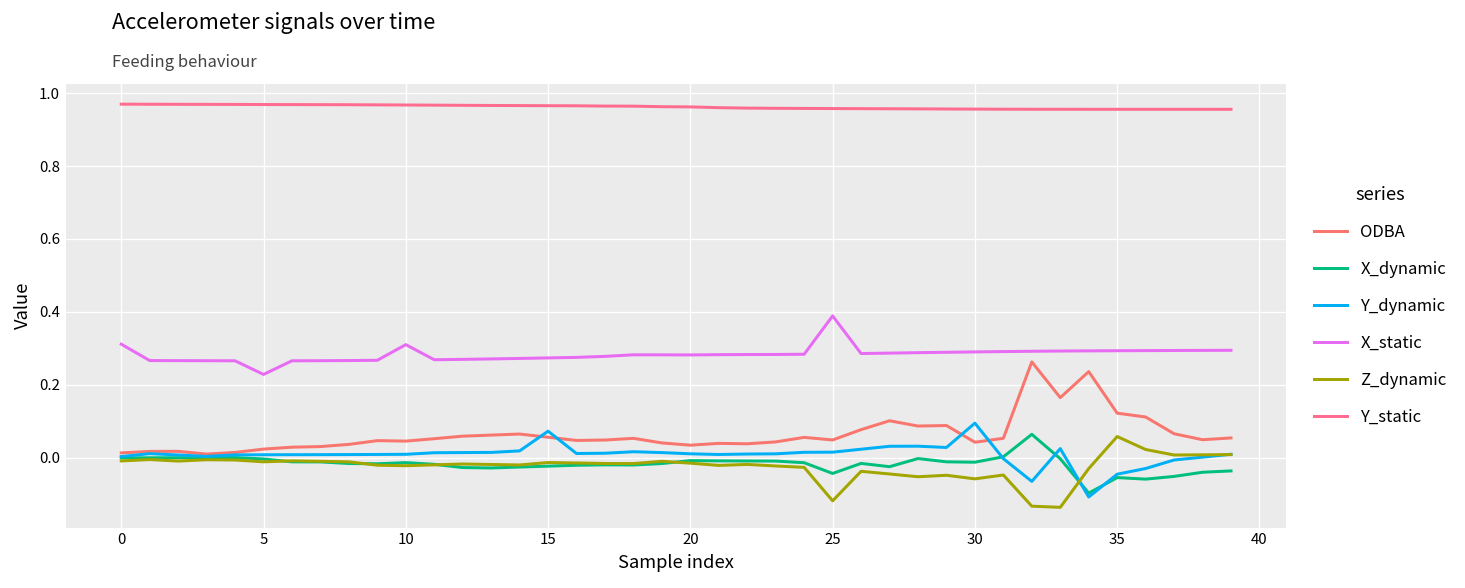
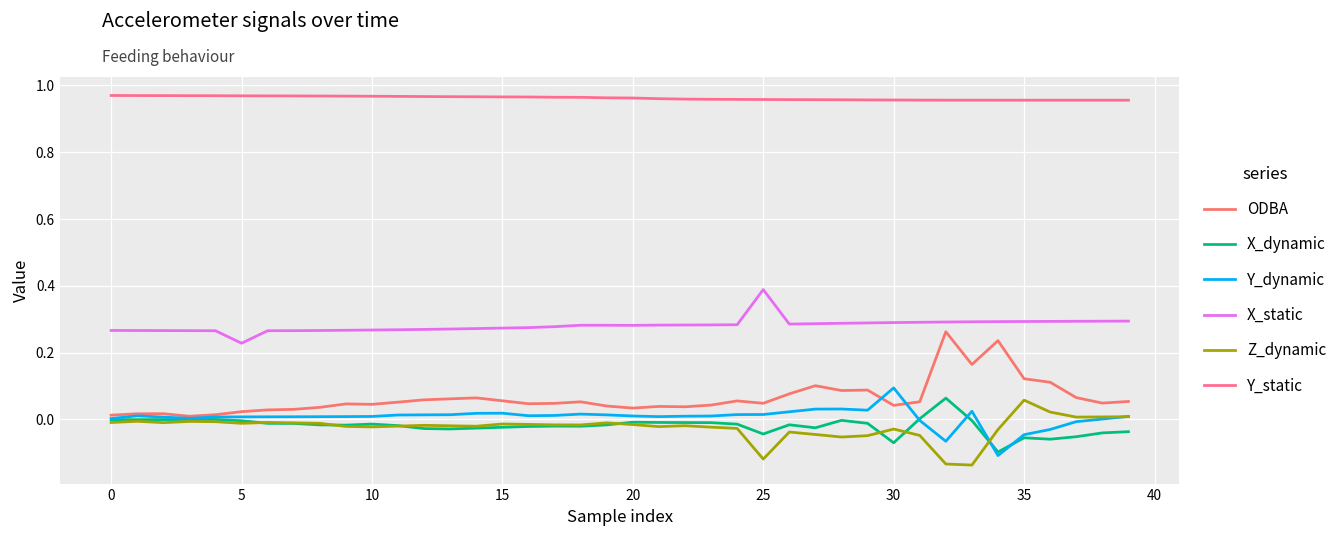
  {
    "X_dynamic": {
      "10": -0.01,
      "15": -0.02,
      "25": -0.04,
-     "30": -0.01,
+     "30": -0.07,
      "35": -0.05
    },
    "Y_dynamic": {
      "5": 0.01,
      "10": 0.01,
-     "15": 0.07,
+     "15": 0.02,
      "20": 0.01,
      "25": 0.01,
      "30": 0.09,
      "35": -0.05
    },
    "X_static": {
-     "0": 0.31,
+     "0": 0.27,
      "5": 0.23,
-     "10": 0.31,
+     "10": 0.27,
      "15": 0.27,
      "20": 0.28,
      "25": 0.39,
      "30": 0.29,
      "35": 0.29
    },
    "Z_dynamic": {
      "10": -0.02,
      "15": -0.01,
      "25": -0.12,
-     "30": -0.06,
+     "30": -0.03,
      "35": 0.06
    }
  }
